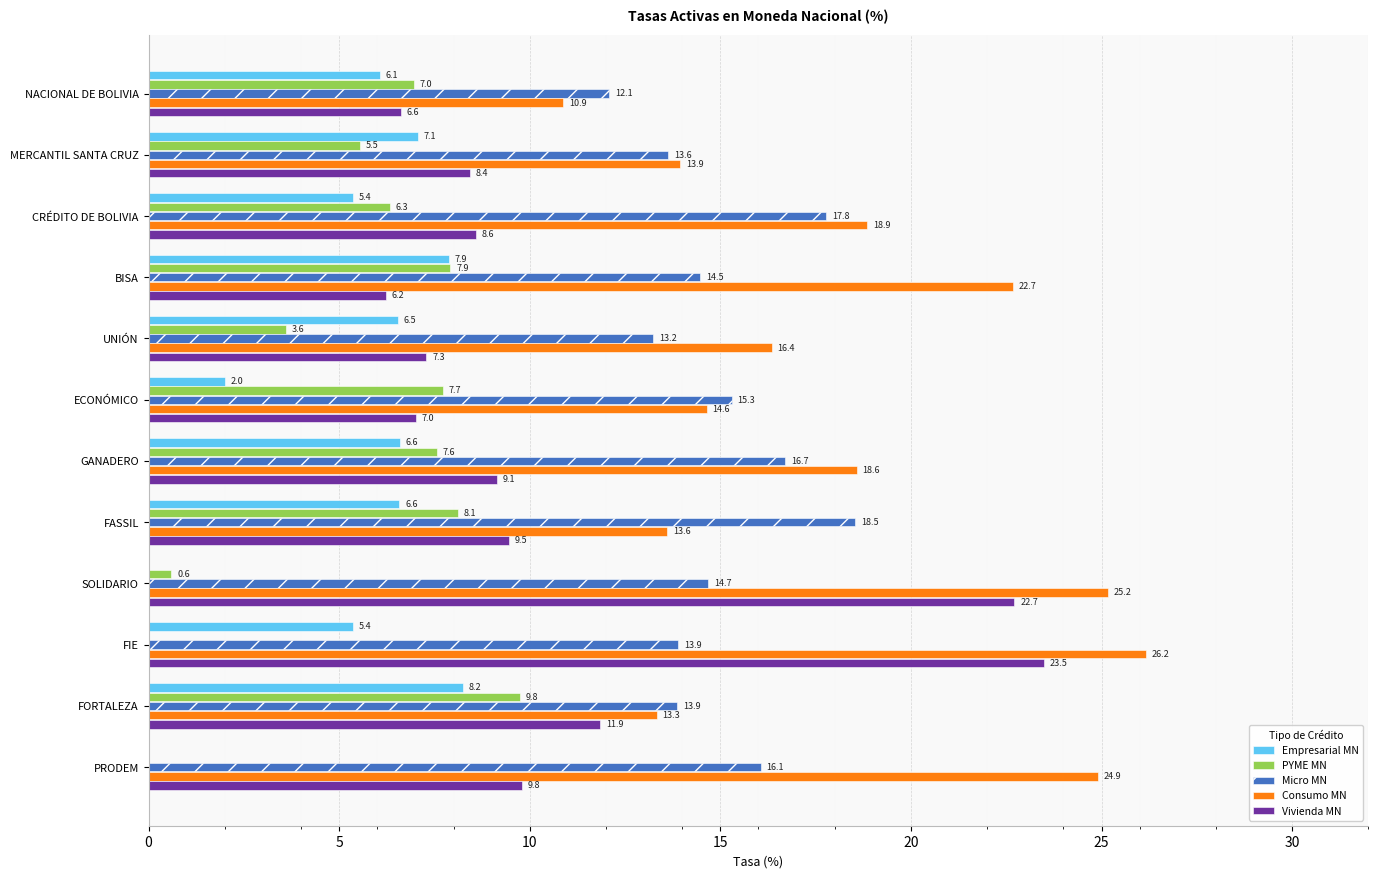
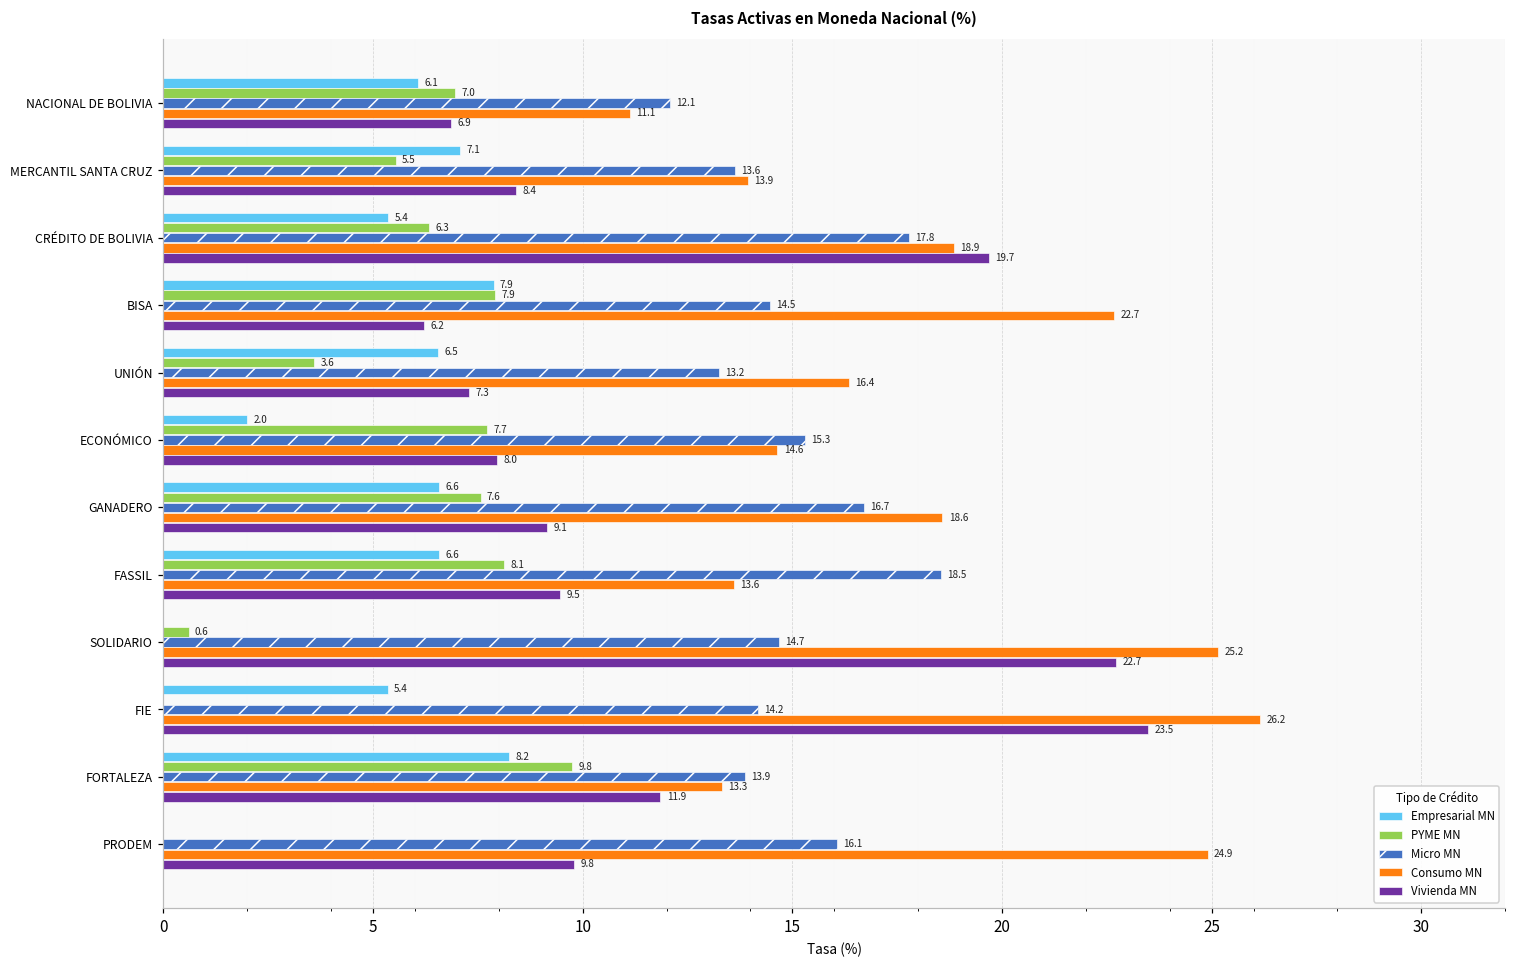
  {
    "Empresarial MN": {
      "NACIONAL DE BOLIVIA": 6.1,
      "MERCANTIL SANTA CRUZ": 7.1,
      "CRÉDITO DE BOLIVIA": 5.4,
      "BISA": 7.9,
      "UNIÓN": 6.5,
      "ECONÓMICO": 2.0,
      "GANADERO": 6.6,
      "FASSIL": 6.6,
      "FIE": 5.4,
      "FORTALEZA": 8.2
    },
    "PYME MN": {
      "NACIONAL DE BOLIVIA": 7.0,
      "MERCANTIL SANTA CRUZ": 5.5,
      "CRÉDITO DE BOLIVIA": 6.3,
      "BISA": 7.9,
      "UNIÓN": 3.6,
      "ECONÓMICO": 7.7,
      "GANADERO": 7.6,
      "FASSIL": 8.1,
      "SOLIDARIO": 0.6,
      "FORTALEZA": 9.8
    },
    "Micro MN": {
      "NACIONAL DE BOLIVIA": 12.1,
      "MERCANTIL SANTA CRUZ": 13.6,
      "CRÉDITO DE BOLIVIA": 17.8,
      "BISA": 14.5,
      "UNIÓN": 13.2,
      "ECONÓMICO": 15.3,
      "GANADERO": 16.7,
      "FASSIL": 18.5,
      "SOLIDARIO": 14.7,
-     "FIE": 13.9,
+     "FIE": 14.2,
      "FORTALEZA": 13.9,
      "PRODEM": 16.1
    },
    "Consumo MN": {
-     "NACIONAL DE BOLIVIA": 10.9,
+     "NACIONAL DE BOLIVIA": 11.1,
      "MERCANTIL SANTA CRUZ": 13.9,
      "CRÉDITO DE BOLIVIA": 18.9,
      "BISA": 22.7,
      "UNIÓN": 16.4,
      "ECONÓMICO": 14.6,
      "GANADERO": 18.6,
      "FASSIL": 13.6,
      "SOLIDARIO": 25.2,
      "FIE": 26.2,
      "FORTALEZA": 13.3,
      "PRODEM": 24.9
    },
    "Vivienda MN": {
-     "NACIONAL DE BOLIVIA": 6.6,
+     "NACIONAL DE BOLIVIA": 6.9,
      "MERCANTIL SANTA CRUZ": 8.4,
-     "CRÉDITO DE BOLIVIA": 8.6,
+     "CRÉDITO DE BOLIVIA": 19.7,
      "BISA": 6.2,
      "UNIÓN": 7.3,
-     "ECONÓMICO": 7.0,
+     "ECONÓMICO": 8.0,
      "GANADERO": 9.1,
      "FASSIL": 9.5,
      "SOLIDARIO": 22.7,
      "FIE": 23.5,
      "FORTALEZA": 11.9,
      "PRODEM": 9.8
    }
  }
